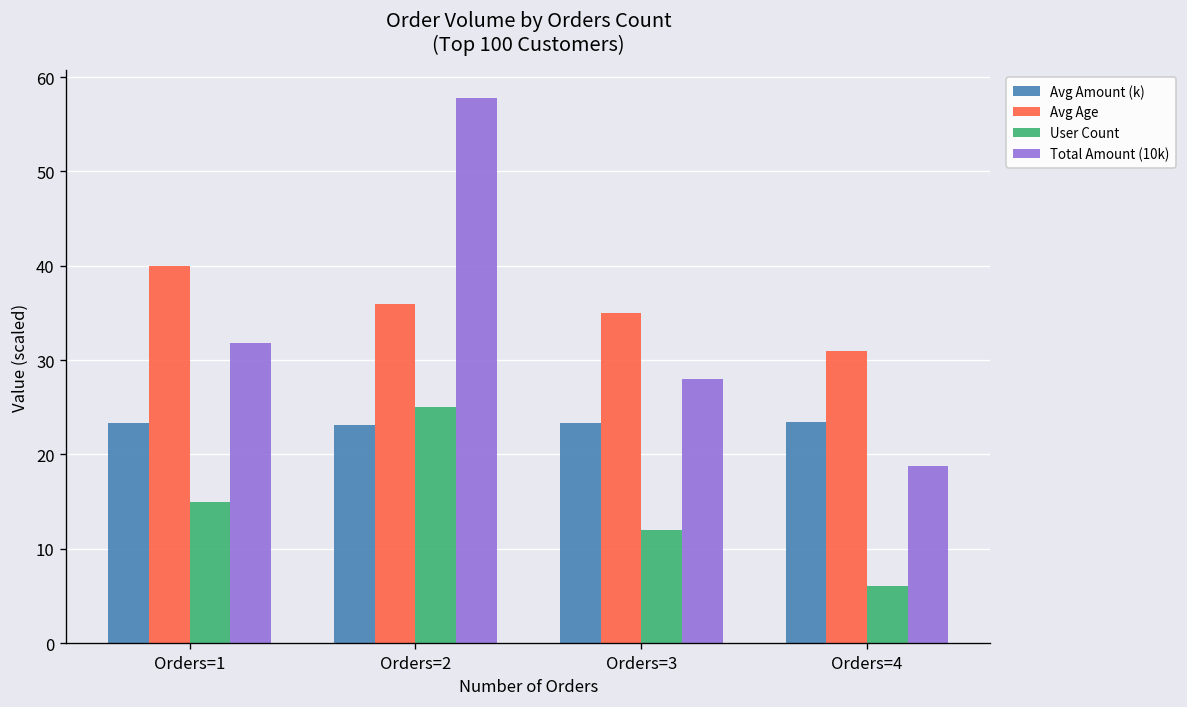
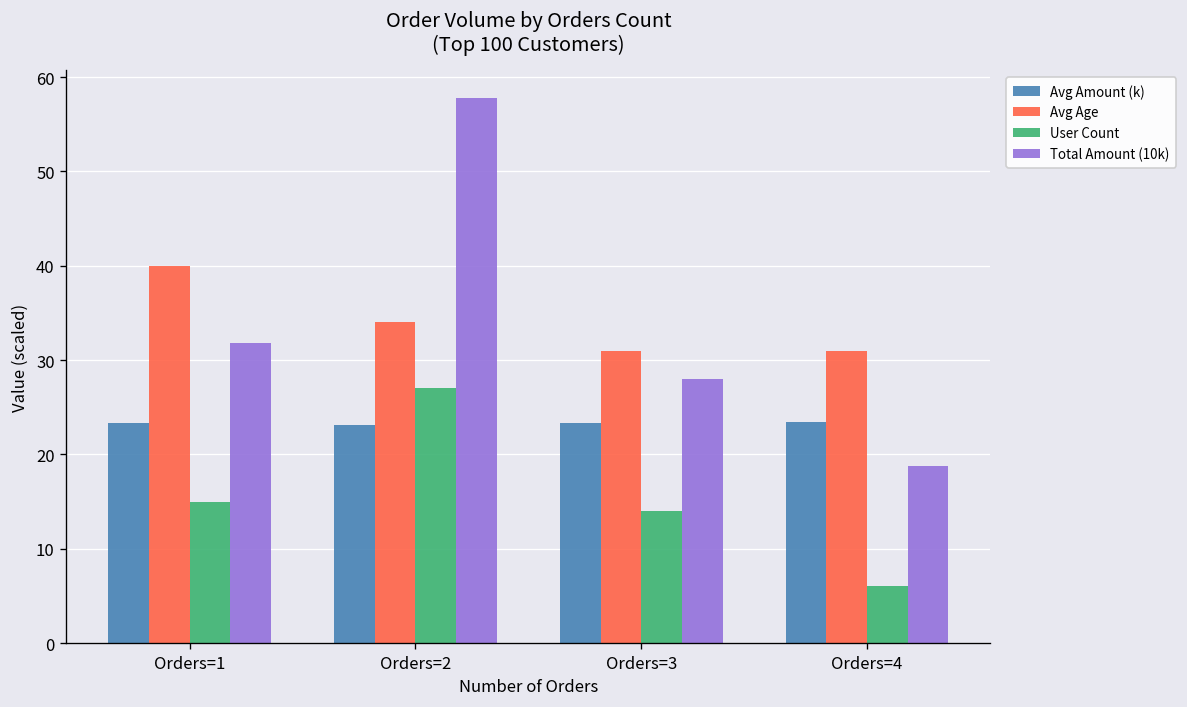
  {
    "Avg Amount (k)": {
      "Orders=1": 23,
      "Orders=2": 23,
      "Orders=3": 23,
      "Orders=4": 23
    },
    "Avg Age": {
      "Orders=1": 40,
-     "Orders=2": 36,
-     "Orders=3": 35,
+     "Orders=2": 34,
+     "Orders=3": 31,
      "Orders=4": 31
    },
    "User Count": {
      "Orders=1": 15,
-     "Orders=2": 25,
-     "Orders=3": 12,
+     "Orders=2": 27,
+     "Orders=3": 14,
      "Orders=4": 6
    },
    "Total Amount (10k)": {
      "Orders=1": 32,
      "Orders=2": 58,
      "Orders=3": 28,
      "Orders=4": 19
    }
  }
